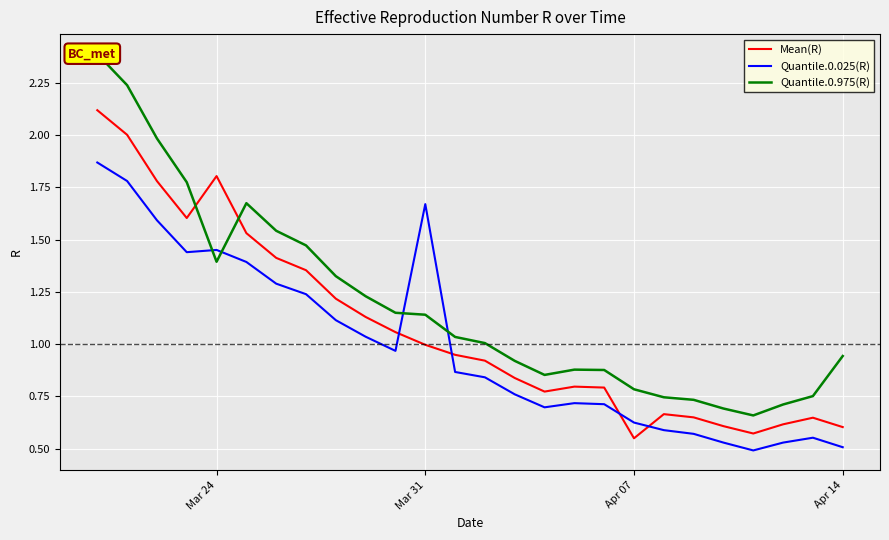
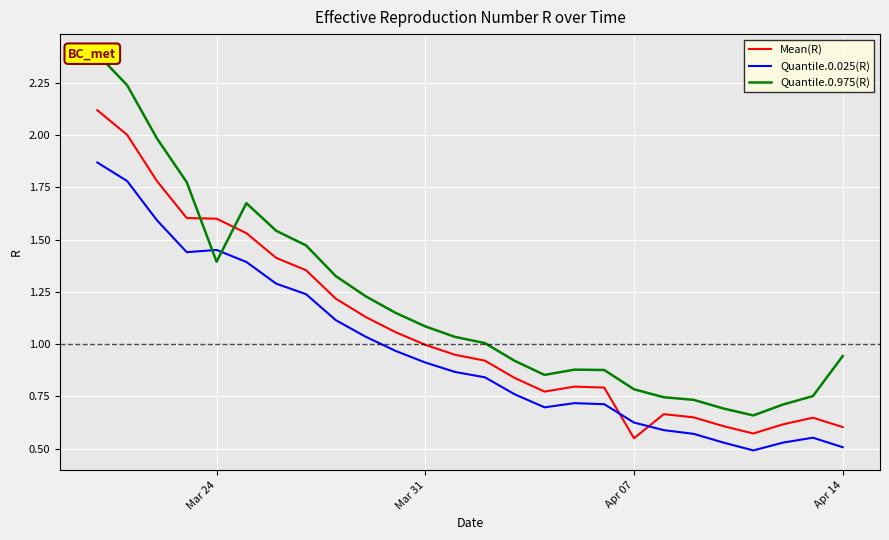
  {
    "Mean(R)": {
-     "Mar 24": 1.80,
+     "Mar 24": 1.60,
      "Mar 31": 1.00,
      "Apr 07": 0.55,
      "Apr 14": 0.60
    },
    "Quantile.0.025(R)": {
      "Mar 24": 1.45,
-     "Mar 31": 1.67,
+     "Mar 31": 0.91,
      "Apr 07": 0.62,
      "Apr 14": 0.51
    },
    "Quantile.0.975(R)": {
      "Mar 24": 1.39,
-     "Mar 31": 1.14,
+     "Mar 31": 1.08,
      "Apr 07": 0.78,
      "Apr 14": 0.94
    }
  }
